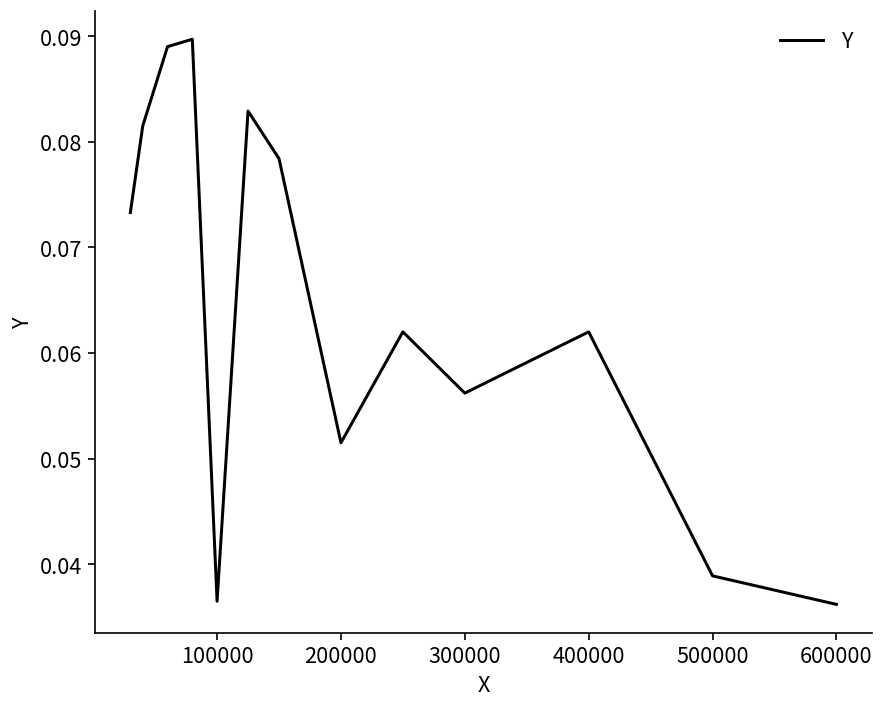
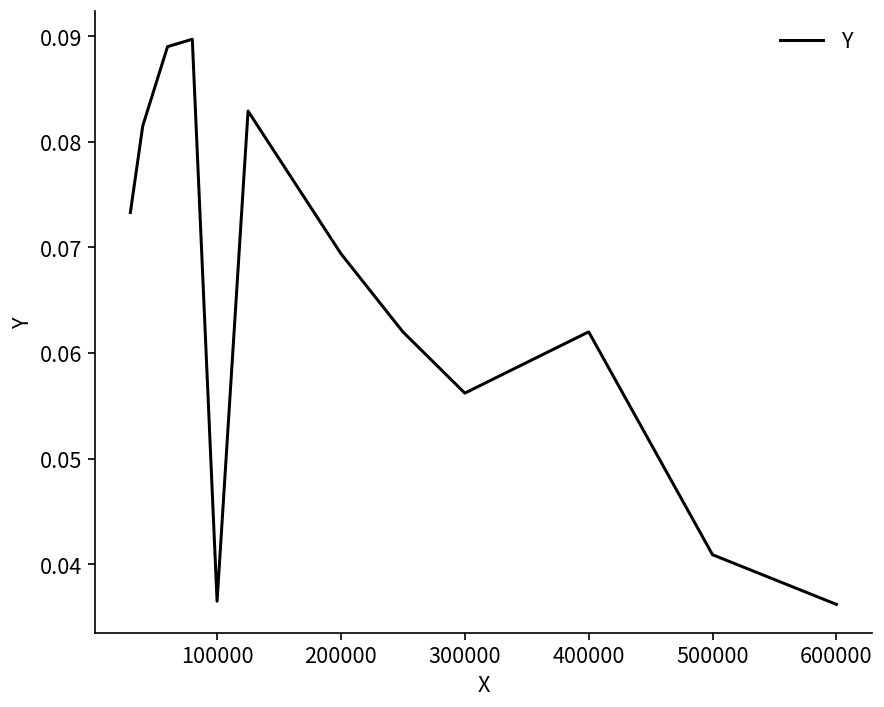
  {
    "100000": 0.037,
-   "200000": 0.052,
+   "200000": 0.069,
    "300000": 0.056,
    "400000": 0.062,
-   "500000": 0.039,
+   "500000": 0.041,
    "600000": 0.036
  }
